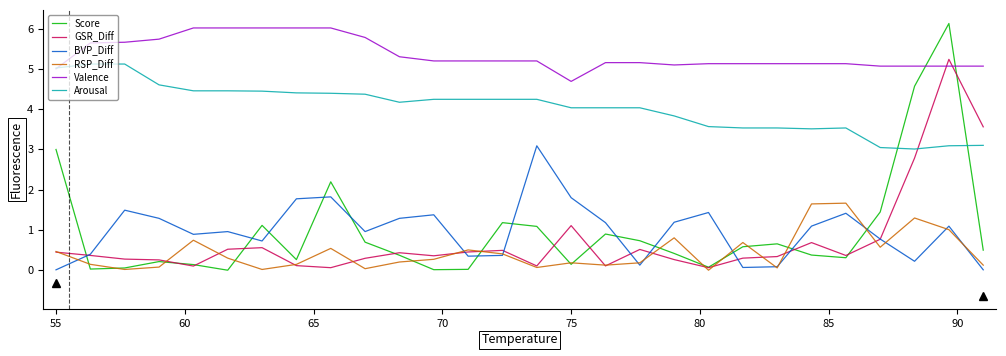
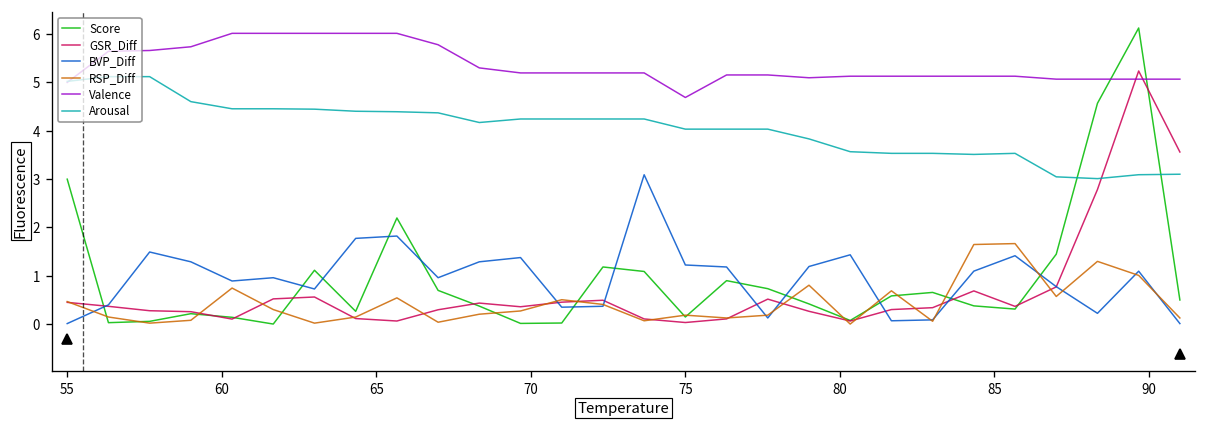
  {
    "Score": {
      "55": 3.0
    },
    "GSR_Diff": {
-     "75": 1.1
+     "75": 0.0
    },
    "BVP_Diff": {
      "55": 0.0,
-     "75": 1.8
+     "75": 1.2
    },
    "Valence": {
      "75": 4.7
    },
    "Arousal": {
      "75": 4.0
    }
  }
